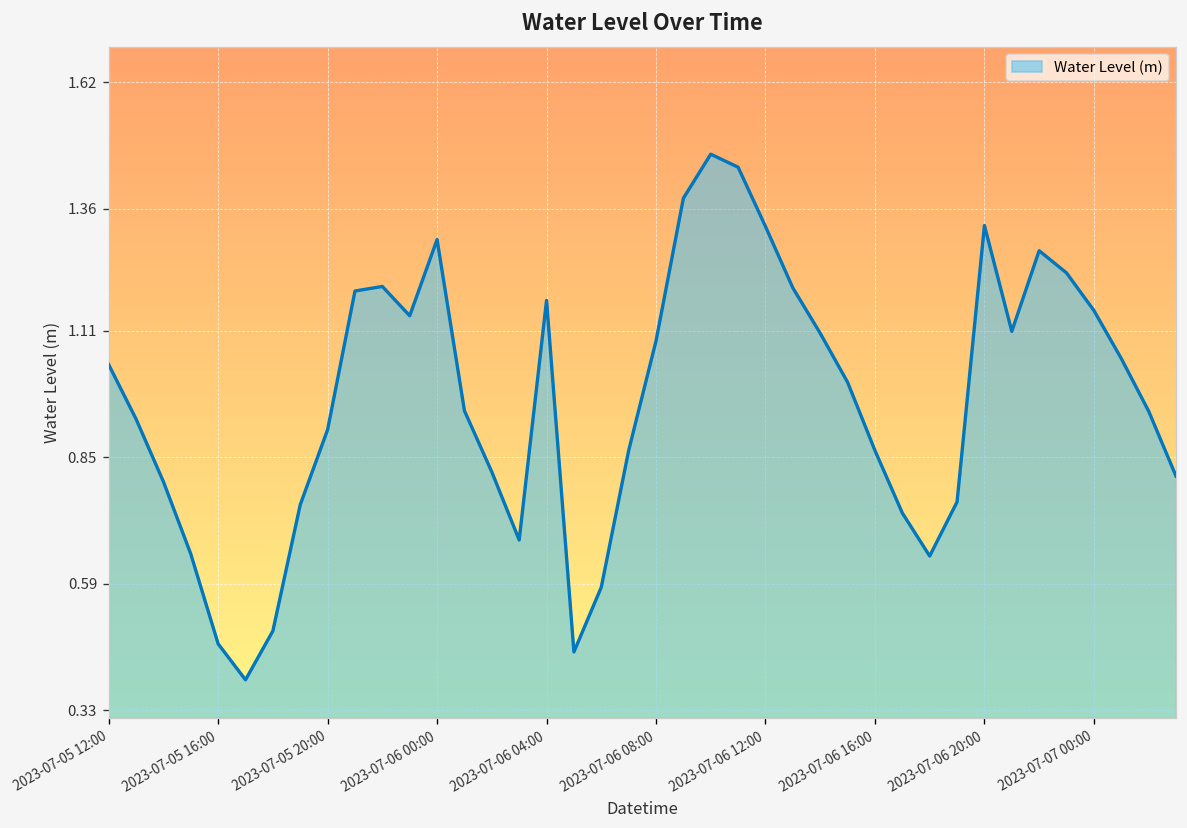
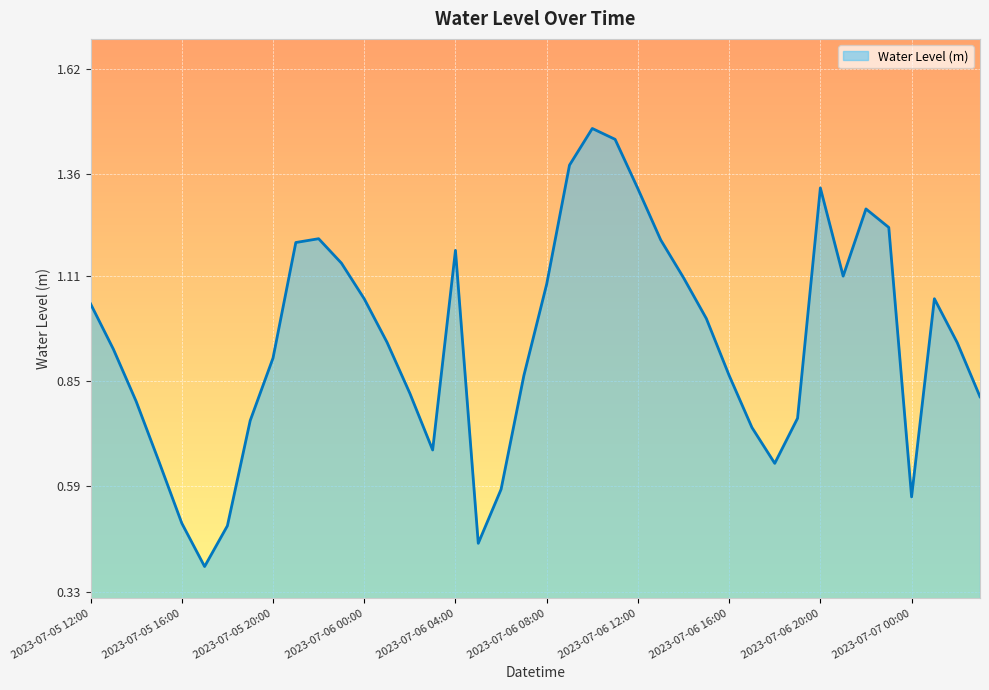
  {
    "2023-07-05 12:00": 1.04,
-   "2023-07-05 16:00": 0.47,
+   "2023-07-05 16:00": 0.50,
    "2023-07-05 20:00": 0.91,
-   "2023-07-06 00:00": 1.30,
+   "2023-07-06 00:00": 1.05,
    "2023-07-06 04:00": 1.17,
    "2023-07-06 08:00": 1.09,
    "2023-07-06 12:00": 1.32,
    "2023-07-06 16:00": 0.86,
    "2023-07-06 20:00": 1.33,
-   "2023-07-07 00:00": 1.15
+   "2023-07-07 00:00": 0.56
  }
